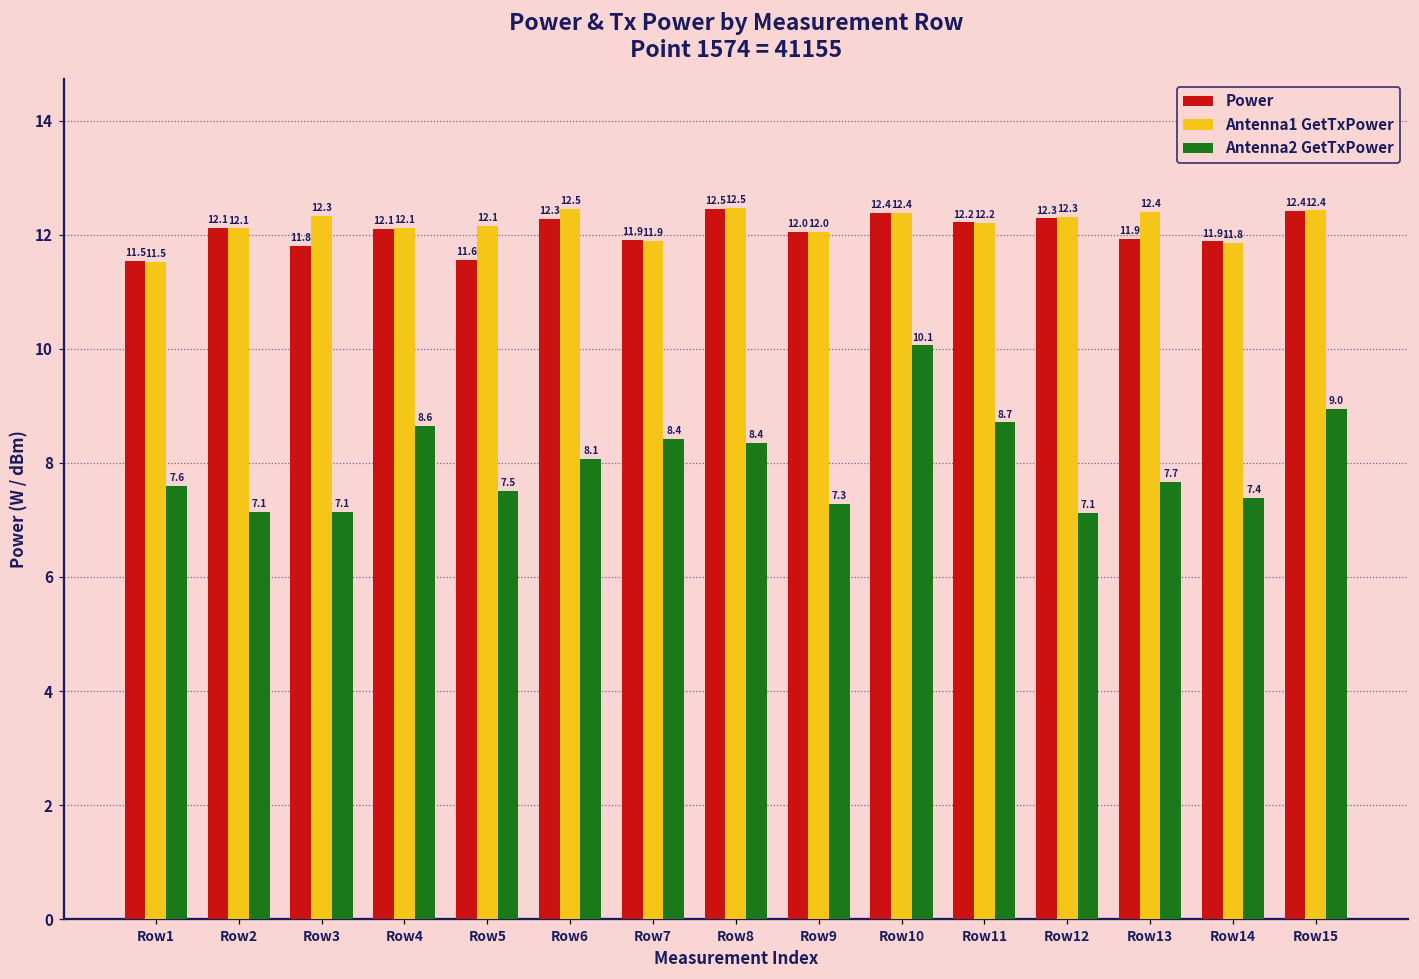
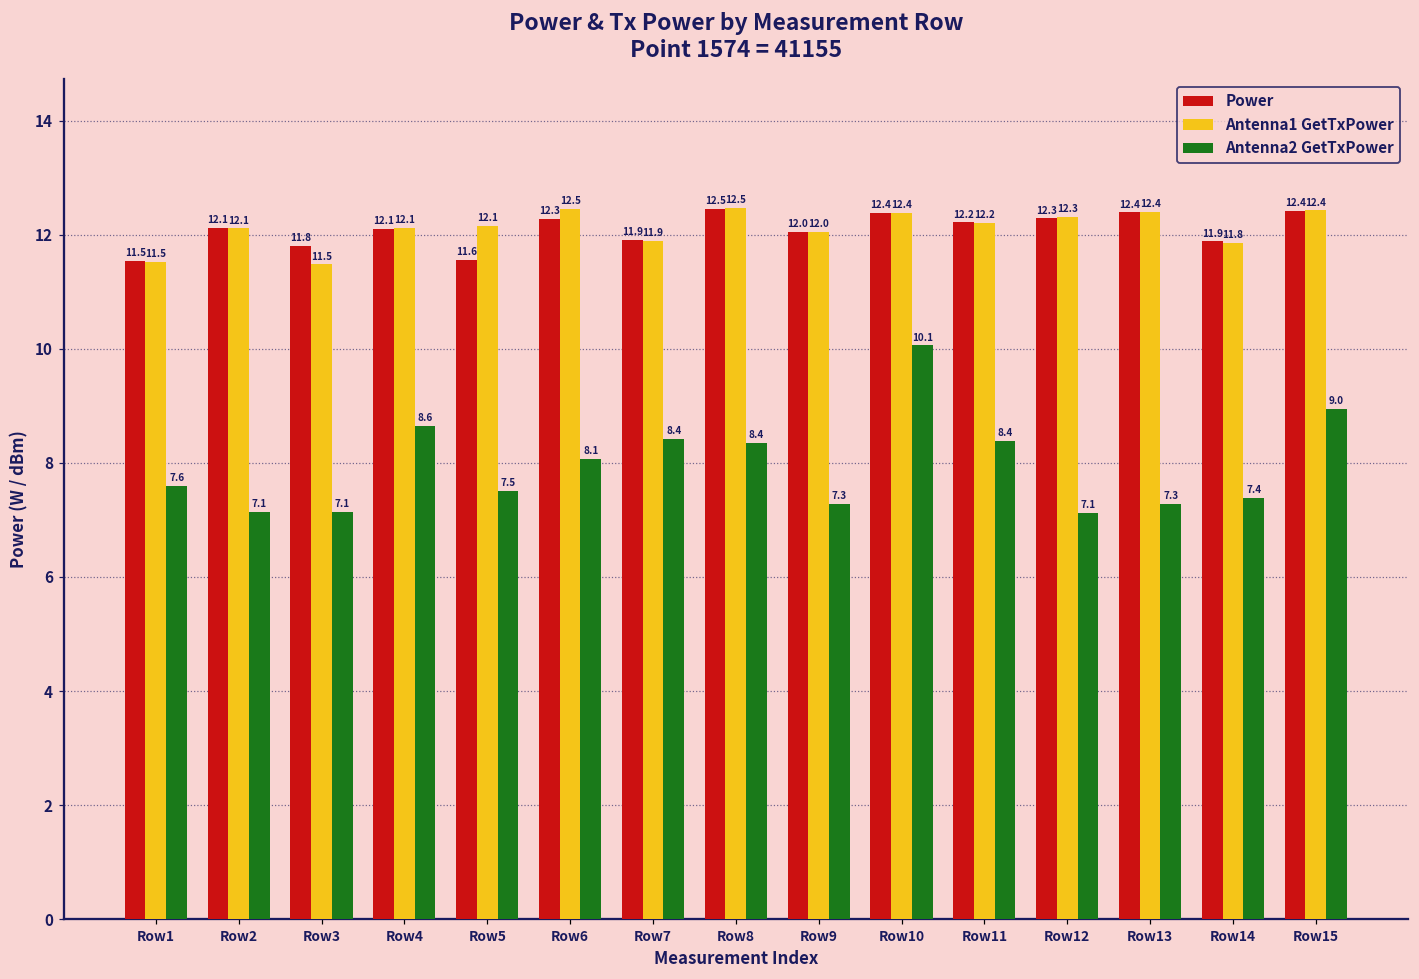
  {
    "Power": {
      "Row1": 11.5,
      "Row2": 12.1,
      "Row3": 11.8,
      "Row4": 12.1,
      "Row5": 11.6,
      "Row6": 12.3,
      "Row7": 11.9,
      "Row8": 12.5,
      "Row9": 12.0,
      "Row10": 12.4,
      "Row11": 12.2,
      "Row12": 12.3,
-     "Row13": 11.9,
+     "Row13": 12.4,
      "Row14": 11.9,
      "Row15": 12.4
    },
    "Antenna1 GetTxPower": {
      "Row1": 11.5,
      "Row2": 12.1,
-     "Row3": 12.3,
+     "Row3": 11.5,
      "Row4": 12.1,
      "Row5": 12.1,
      "Row6": 12.5,
      "Row7": 11.9,
      "Row8": 12.5,
      "Row9": 12.0,
      "Row10": 12.4,
      "Row11": 12.2,
      "Row12": 12.3,
      "Row13": 12.4,
      "Row14": 11.8,
      "Row15": 12.4
    },
    "Antenna2 GetTxPower": {
      "Row1": 7.6,
      "Row2": 7.1,
      "Row3": 7.1,
      "Row4": 8.6,
      "Row5": 7.5,
      "Row6": 8.1,
      "Row7": 8.4,
      "Row8": 8.4,
      "Row9": 7.3,
      "Row10": 10.1,
-     "Row11": 8.7,
+     "Row11": 8.4,
      "Row12": 7.1,
-     "Row13": 7.7,
+     "Row13": 7.3,
      "Row14": 7.4,
      "Row15": 9.0
    }
  }
